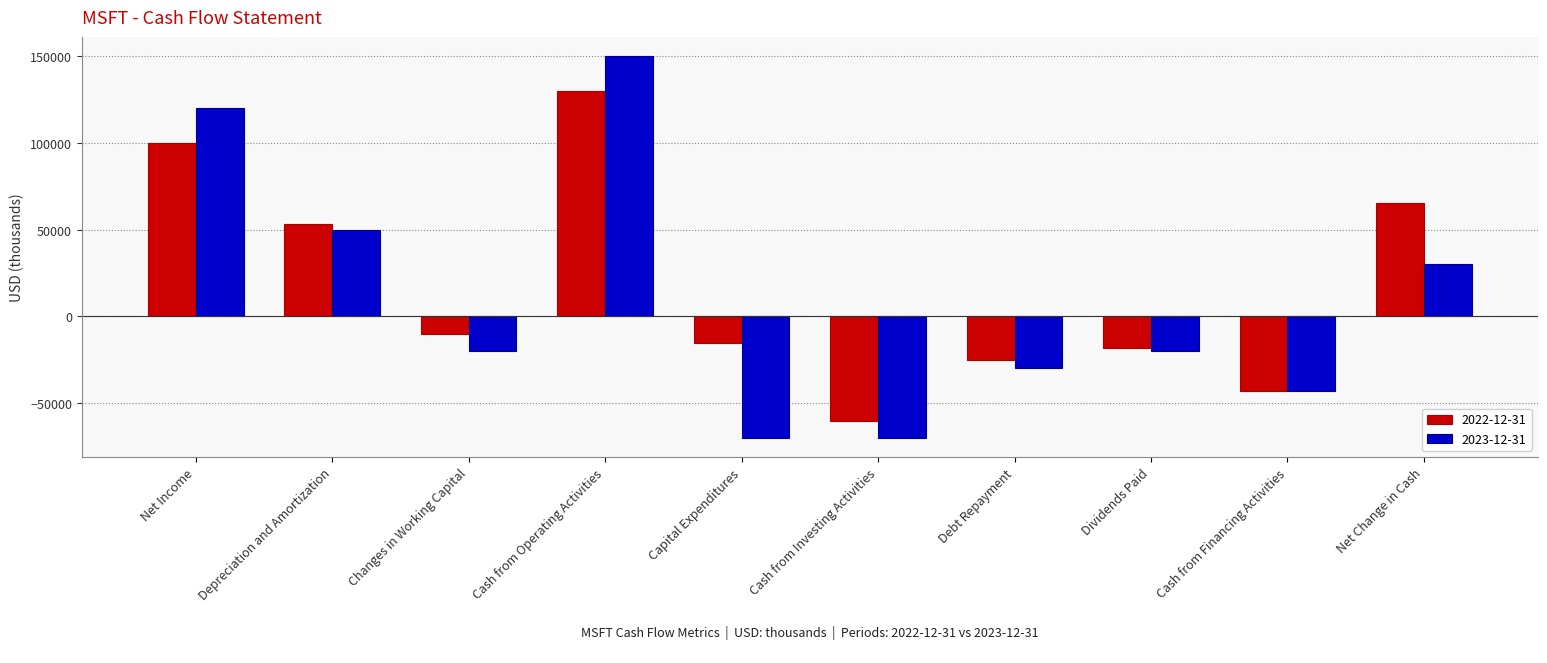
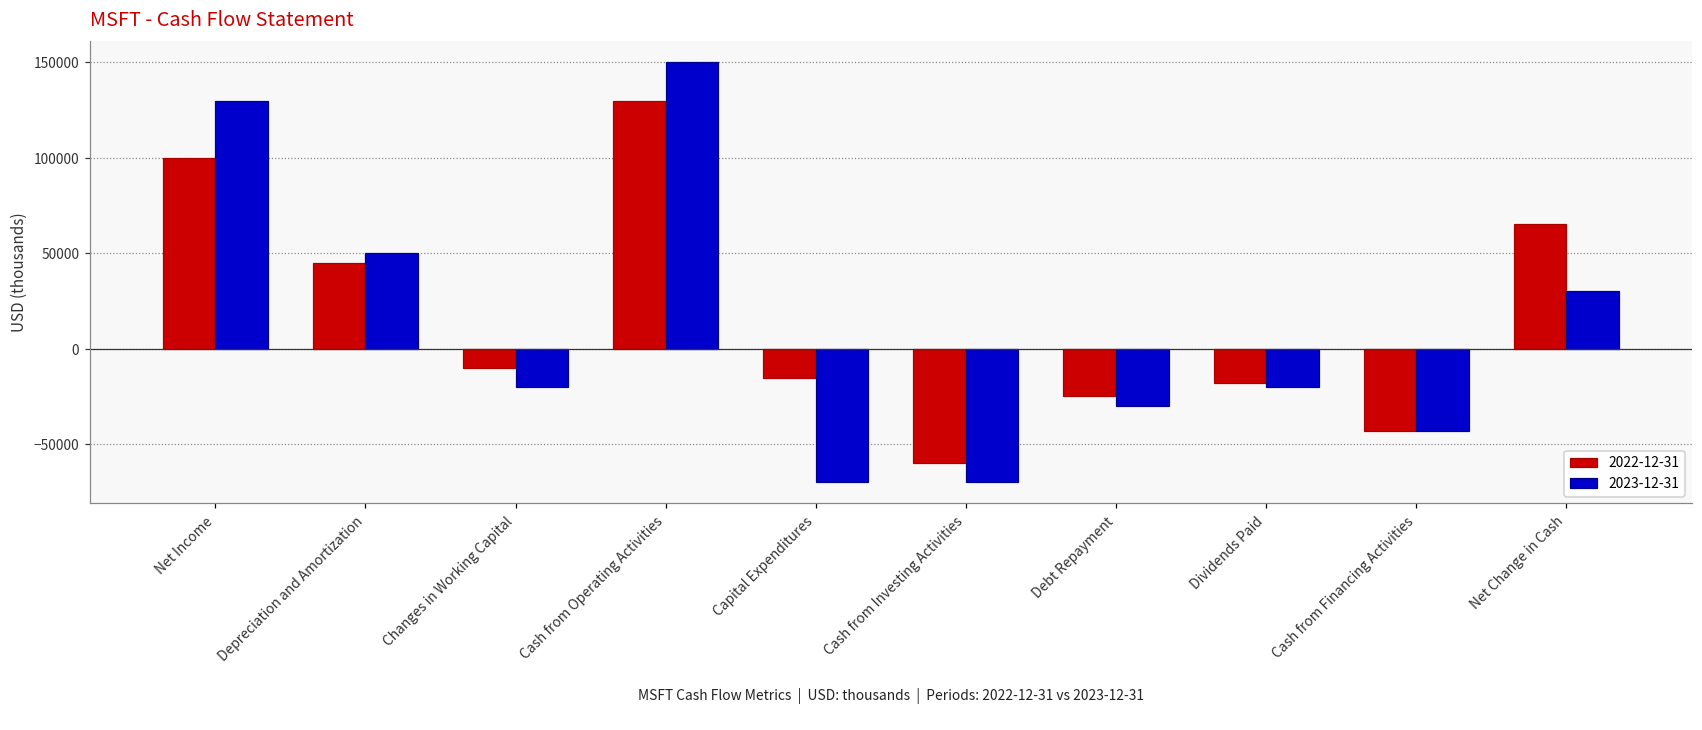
  {
    "2022-12-31": {
      "Net Income": 100000,
-     "Depreciation and Amortization": 53000,
+     "Depreciation and Amortization": 45000,
      "Changes in Working Capital": -10000,
      "Cash from Operating Activities": 130000,
      "Capital Expenditures": -15000,
      "Cash from Investing Activities": -60000,
      "Debt Repayment": -25000,
      "Dividends Paid": -18000,
      "Cash from Financing Activities": -43000,
      "Net Change in Cash": 65000
    },
    "2023-12-31": {
-     "Net Income": 120000,
+     "Net Income": 130000,
      "Depreciation and Amortization": 50000,
      "Changes in Working Capital": -20000,
      "Cash from Operating Activities": 150000,
      "Capital Expenditures": -70000,
      "Cash from Investing Activities": -70000,
      "Debt Repayment": -30000,
      "Dividends Paid": -20000,
      "Cash from Financing Activities": -43000,
      "Net Change in Cash": 30000
    }
  }
